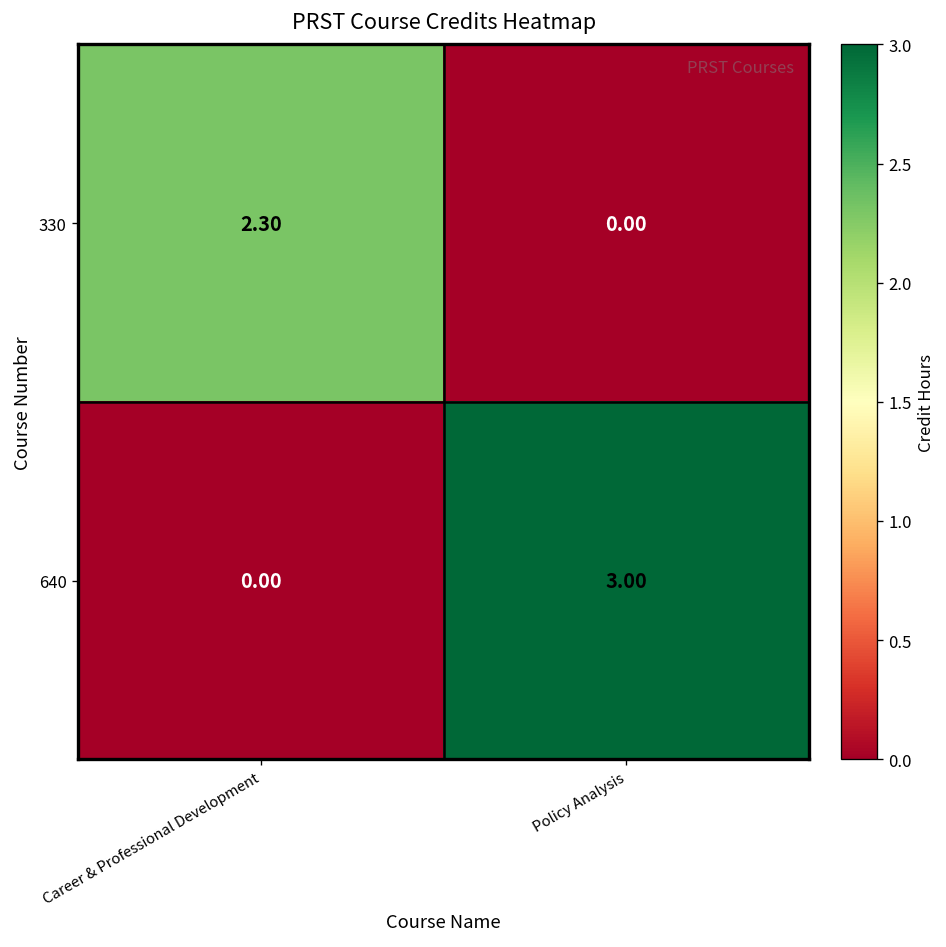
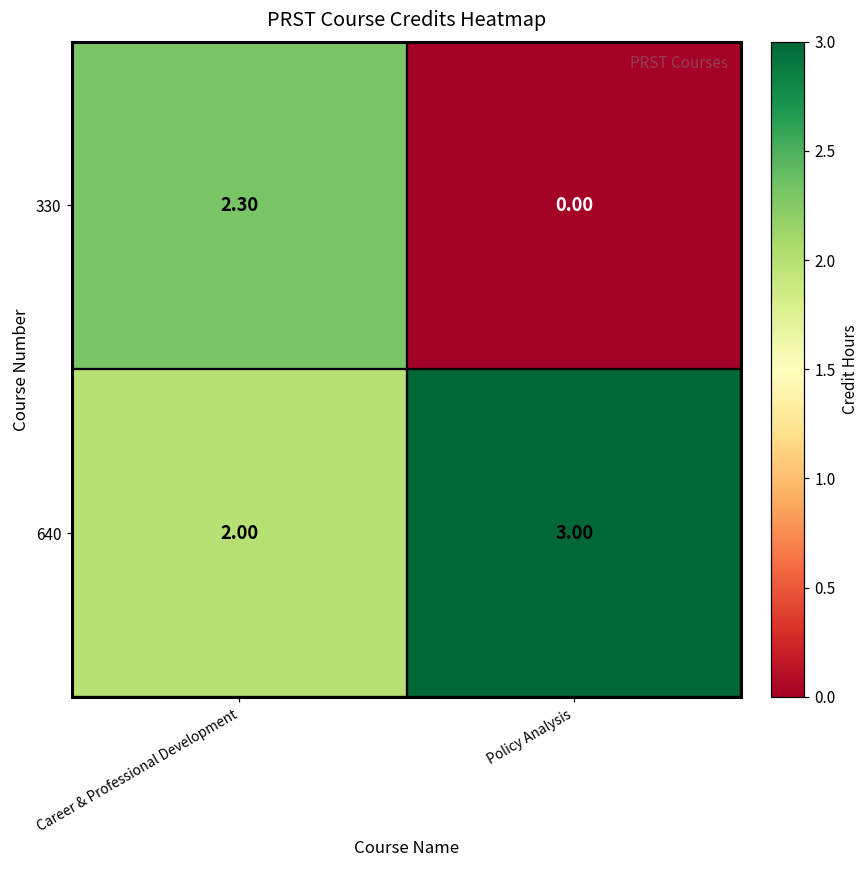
  {
    "330": {
      "Career & Professional Development": 2.30
    },
    "640": {
-     "Career & Professional Development": 0.00,
+     "Career & Professional Development": 2.00,
      "Policy Analysis": 3.00
    }
  }
